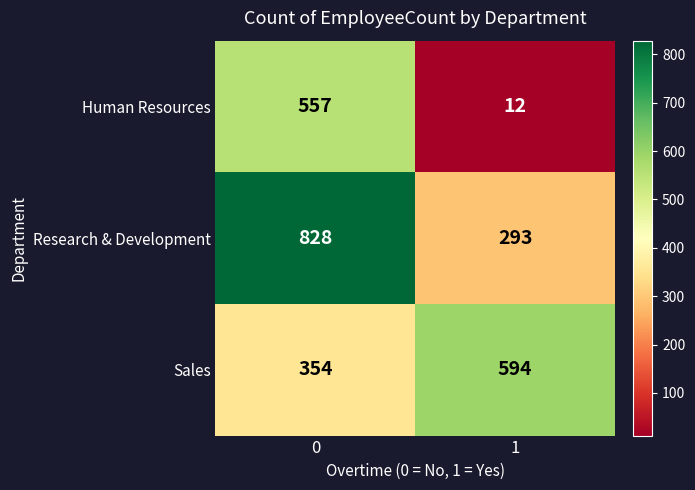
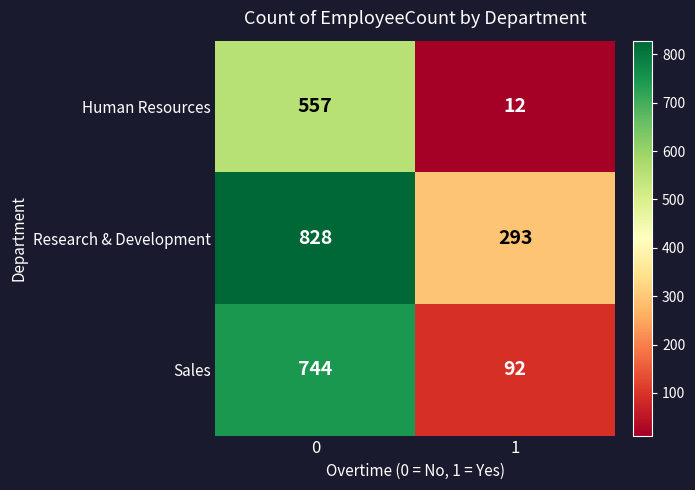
  {
    "Human Resources": {
      "0": 557,
      "1": 12
    },
    "Research & Development": {
      "0": 828,
      "1": 293
    },
    "Sales": {
-     "0": 354,
-     "1": 594
+     "0": 744,
+     "1": 92
    }
  }
